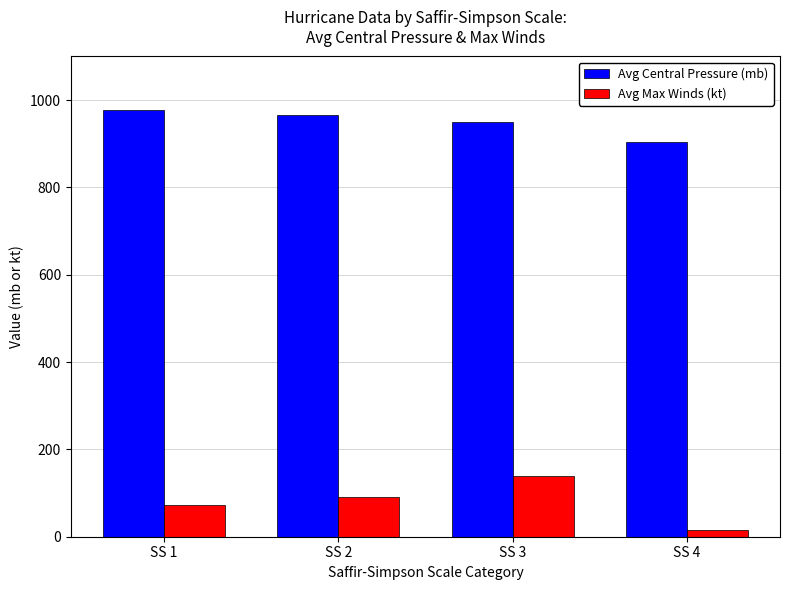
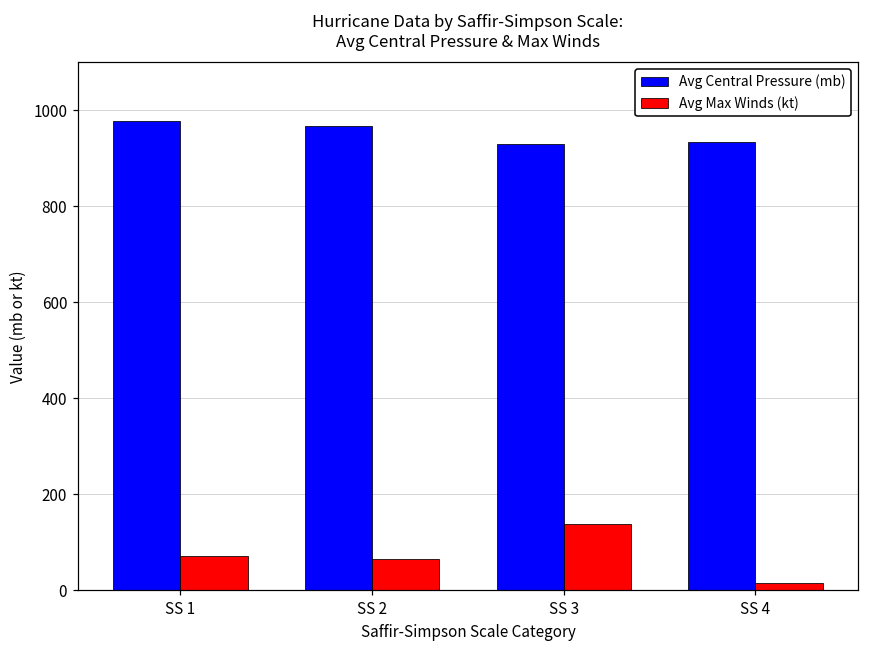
  {
    "Avg Central Pressure (mb)": {
      "SS 1": 980,
      "SS 2": 970,
-     "SS 3": 950,
-     "SS 4": 900
+     "SS 3": 930,
+     "SS 4": 930
    },
    "Avg Max Winds (kt)": {
      "SS 1": 70,
-     "SS 2": 90,
+     "SS 2": 70,
      "SS 3": 140,
      "SS 4": 20
    }
  }
